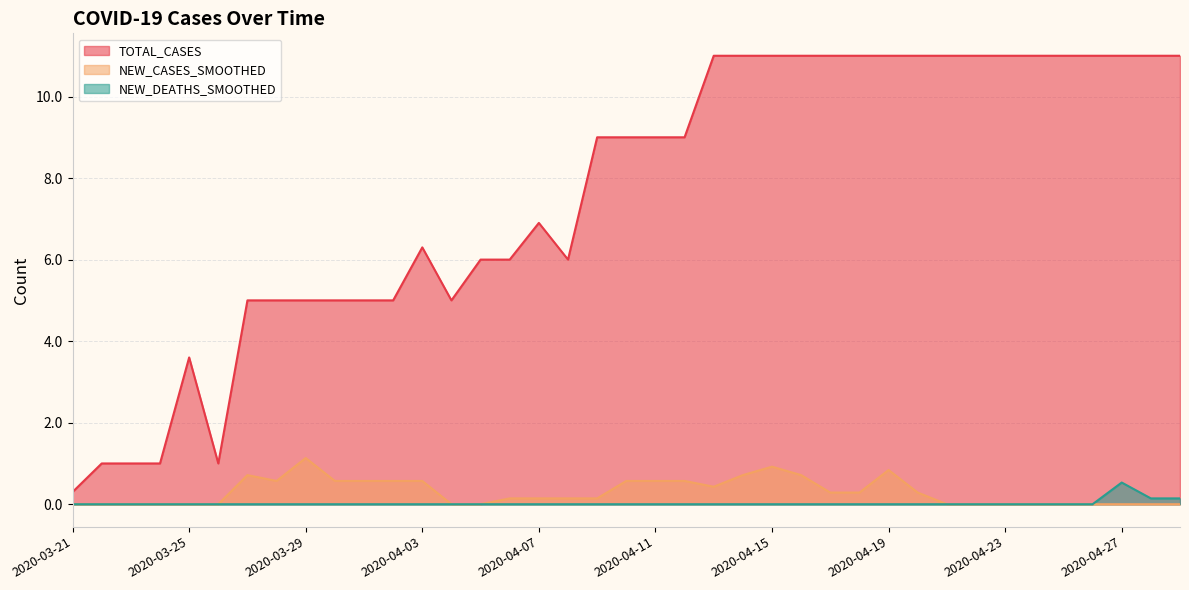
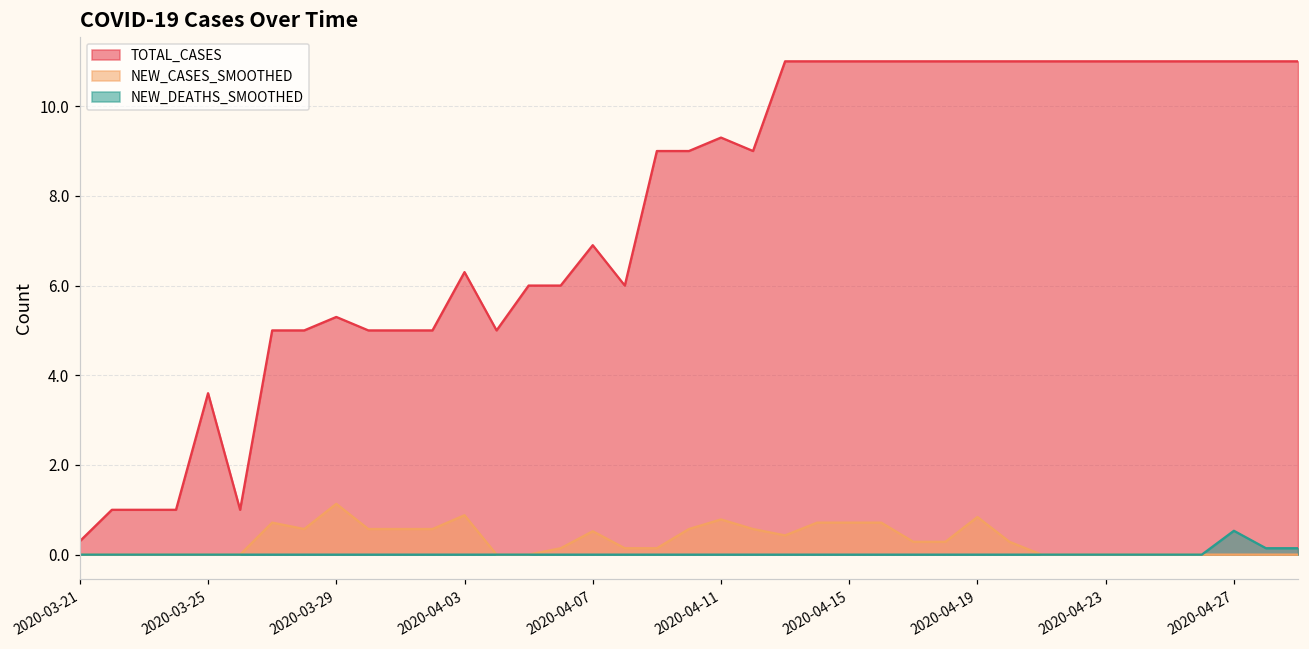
  {
    "TOTAL_CASES": {
      "2020-03-21": 0.3,
      "2020-03-25": 3.6,
-     "2020-03-29": 5.0,
+     "2020-03-29": 5.3,
      "2020-04-03": 6.3,
      "2020-04-07": 6.9,
-     "2020-04-11": 9.0,
+     "2020-04-11": 9.3,
      "2020-04-15": 11.0,
      "2020-04-19": 11.0,
      "2020-04-23": 11.0,
      "2020-04-27": 11.0
    },
    "NEW_CASES_SMOOTHED": {
      "2020-03-29": 1.1,
-     "2020-04-03": 0.6,
-     "2020-04-07": 0.1,
-     "2020-04-11": 0.6,
-     "2020-04-15": 0.9,
+     "2020-04-03": 0.9,
+     "2020-04-07": 0.5,
+     "2020-04-11": 0.8,
+     "2020-04-15": 0.7,
      "2020-04-19": 0.8,
      "2020-04-27": 0.0
    },
    "NEW_DEATHS_SMOOTHED": {
      "2020-03-29": 0.0,
      "2020-04-03": 0.0,
      "2020-04-07": 0.0,
      "2020-04-11": 0.0,
      "2020-04-15": 0.0,
      "2020-04-19": 0.0,
      "2020-04-27": 0.5
    }
  }
